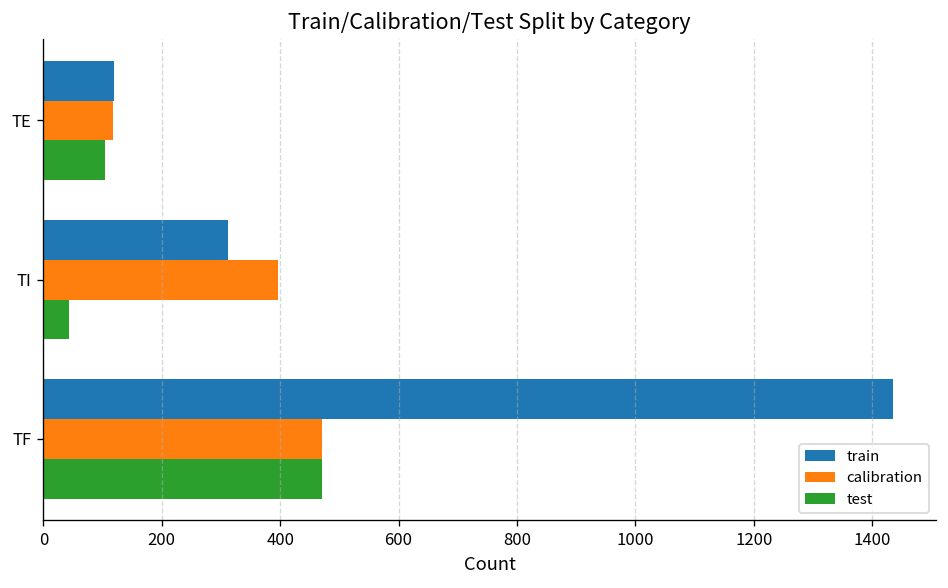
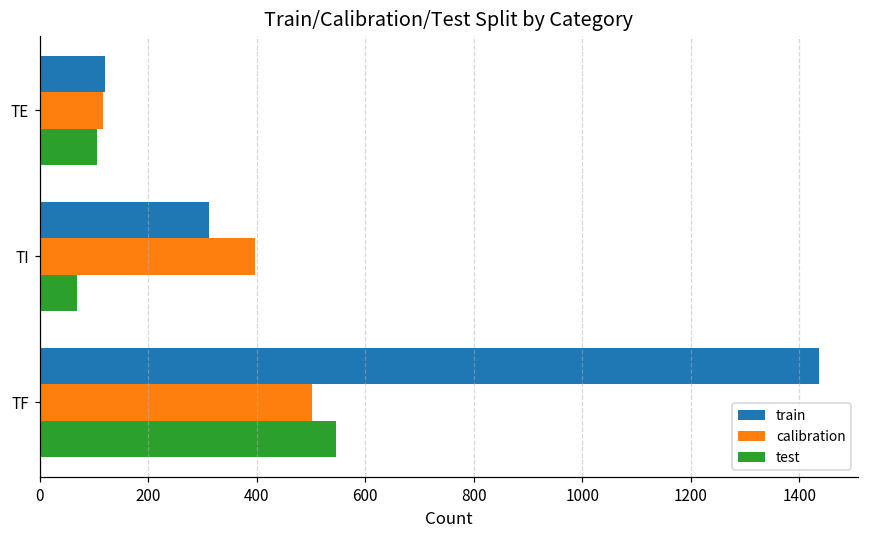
  {
    "train": {
      "TE": 120,
      "TI": 310,
      "TF": 1440
    },
    "calibration": {
      "TE": 120,
      "TI": 400,
-     "TF": 470
+     "TF": 500
    },
    "test": {
      "TE": 110,
-     "TI": 40,
-     "TF": 470
+     "TI": 70,
+     "TF": 550
    }
  }
